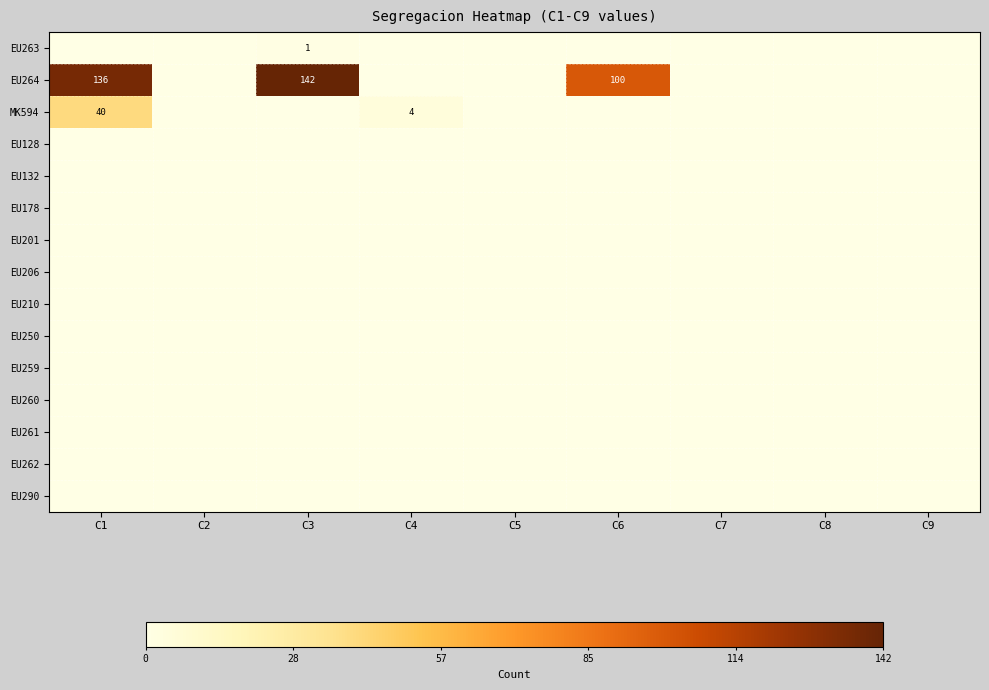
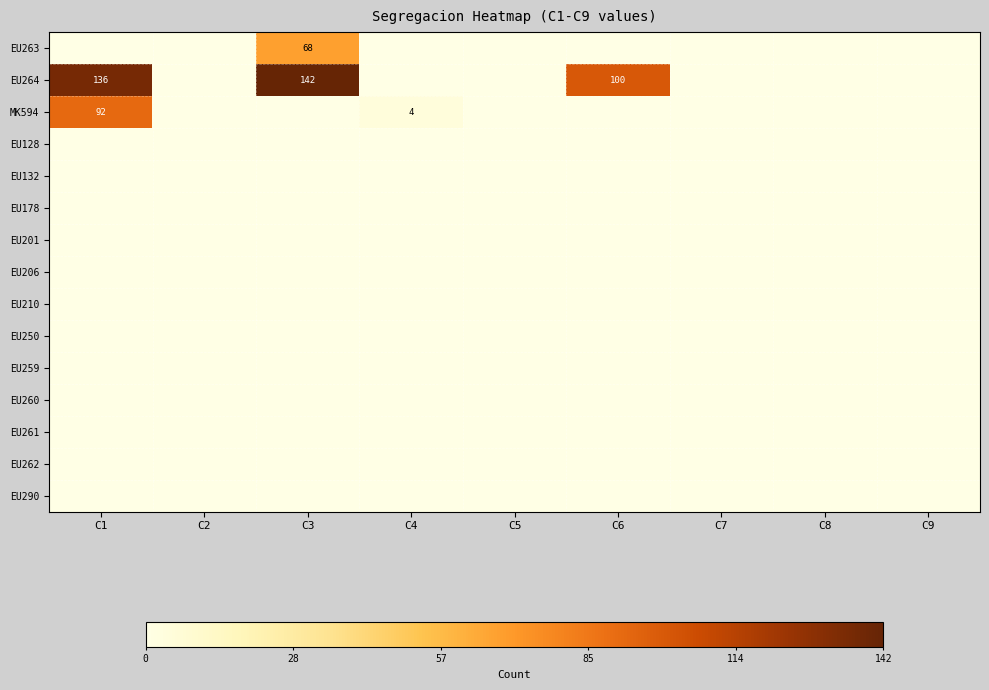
  {
    "EU263": {
-     "C3": 1
+     "C3": 68
    },
    "EU264": {
      "C1": 136,
      "C3": 142,
      "C6": 100
    },
    "MK594": {
-     "C1": 40,
+     "C1": 92,
      "C4": 4
    }
  }
